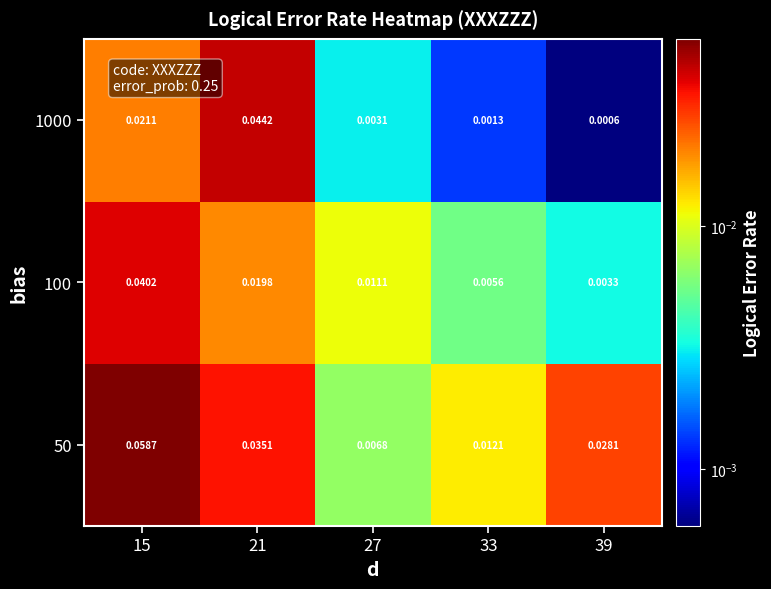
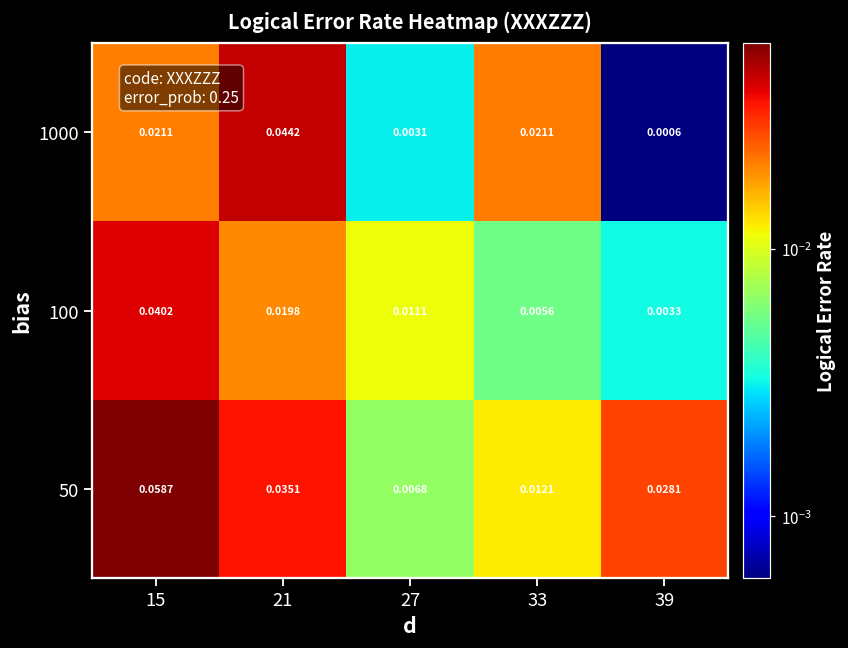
  {
    "1000": {
      "15": 0.0211,
      "21": 0.0442,
      "27": 0.0031,
-     "33": 0.0013,
+     "33": 0.0211,
      "39": 0.0006
    },
    "100": {
      "15": 0.0402,
      "21": 0.0198,
      "27": 0.0111,
      "33": 0.0056,
      "39": 0.0033
    },
    "50": {
      "15": 0.0587,
      "21": 0.0351,
      "27": 0.0068,
      "33": 0.0121,
      "39": 0.0281
    }
  }
